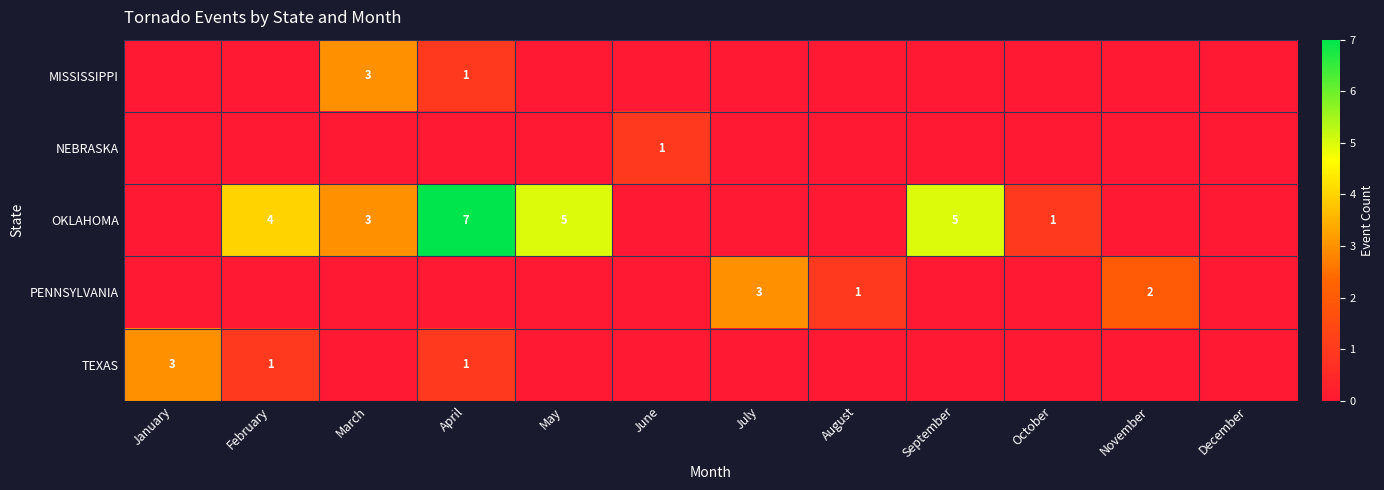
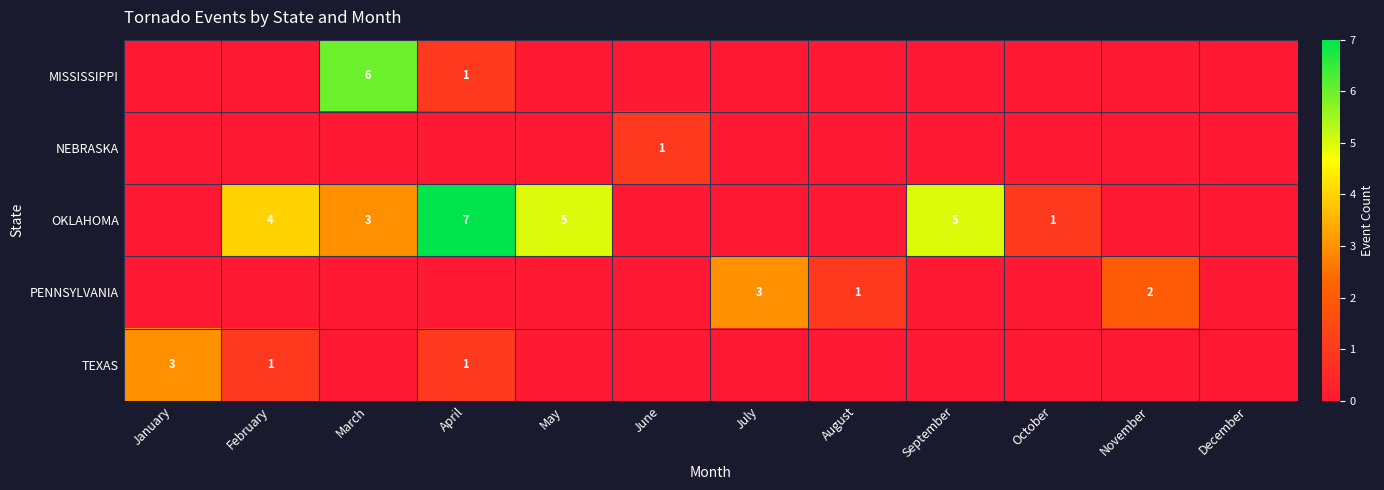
  {
    "MISSISSIPPI": {
-     "March": 3,
+     "March": 6,
      "April": 1
    },
    "NEBRASKA": {
      "June": 1
    },
    "OKLAHOMA": {
      "February": 4,
      "March": 3,
      "April": 7,
      "May": 5,
      "September": 5,
      "October": 1
    },
    "PENNSYLVANIA": {
      "July": 3,
      "August": 1,
      "November": 2
    },
    "TEXAS": {
      "January": 3,
      "February": 1,
      "April": 1
    }
  }
